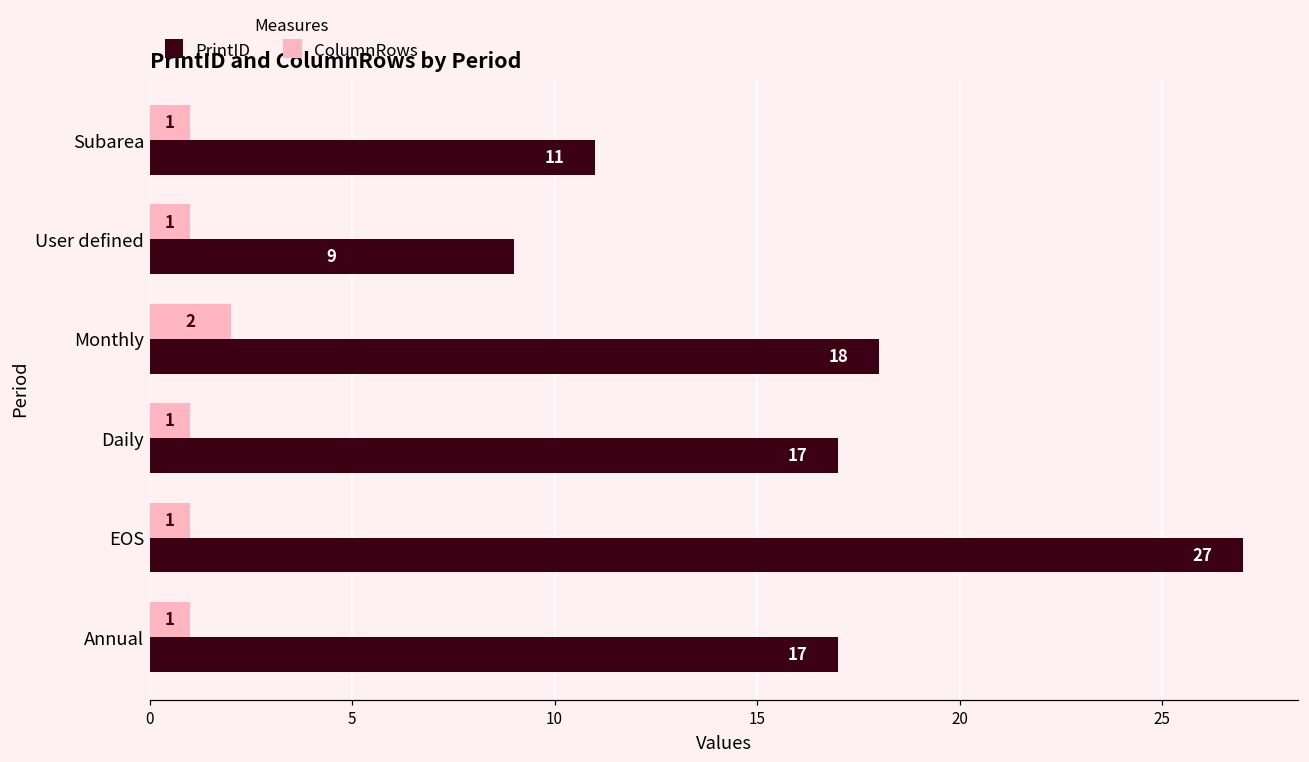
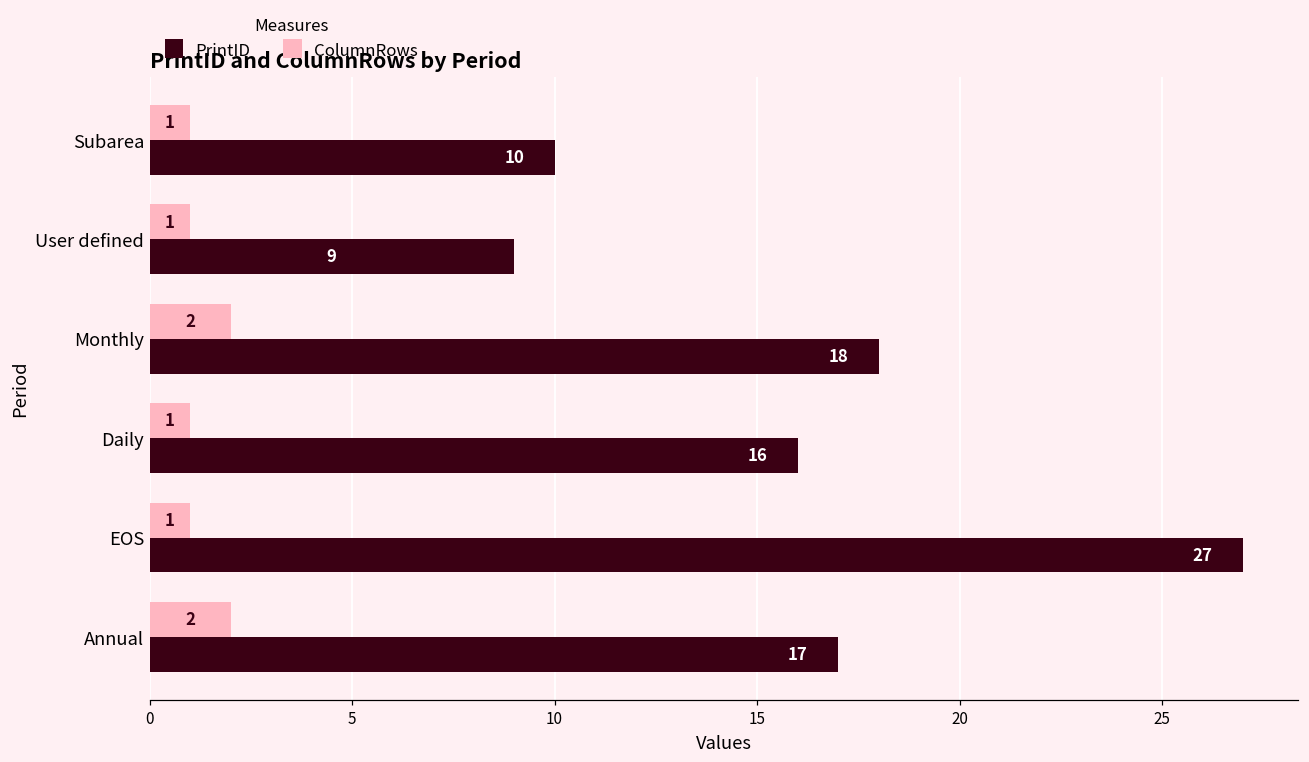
  {
    "PrintID": {
-     "Subarea": 11,
+     "Subarea": 10,
      "User defined": 9,
      "Monthly": 18,
-     "Daily": 17,
+     "Daily": 16,
      "EOS": 27,
      "Annual": 17
    },
    "ColumnRows": {
      "Subarea": 1,
      "User defined": 1,
      "Monthly": 2,
      "Daily": 1,
      "EOS": 1,
-     "Annual": 1
+     "Annual": 2
    }
  }
